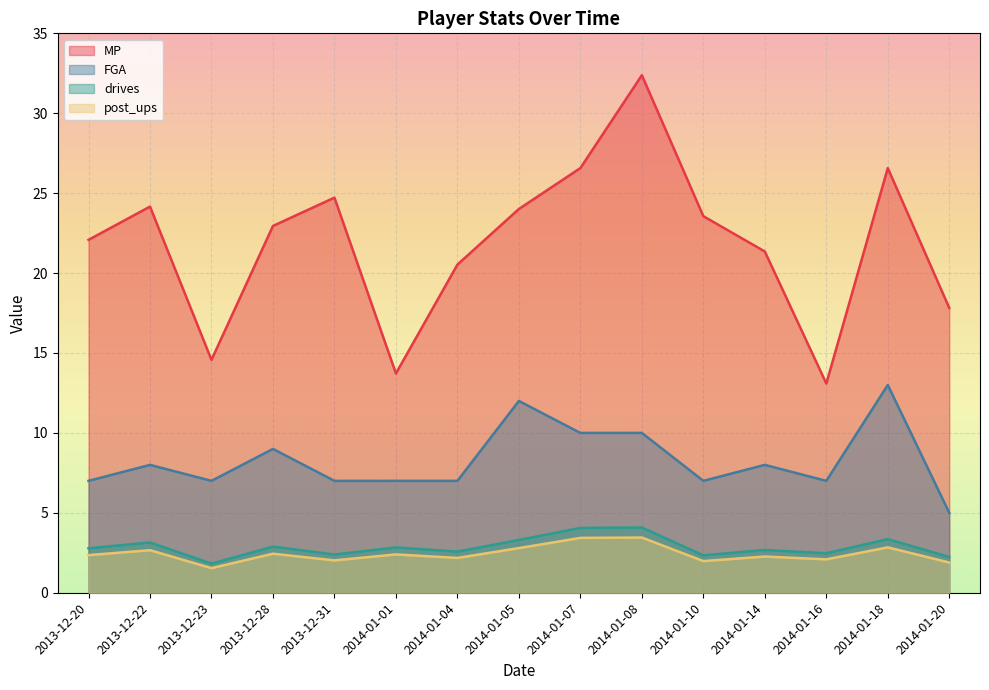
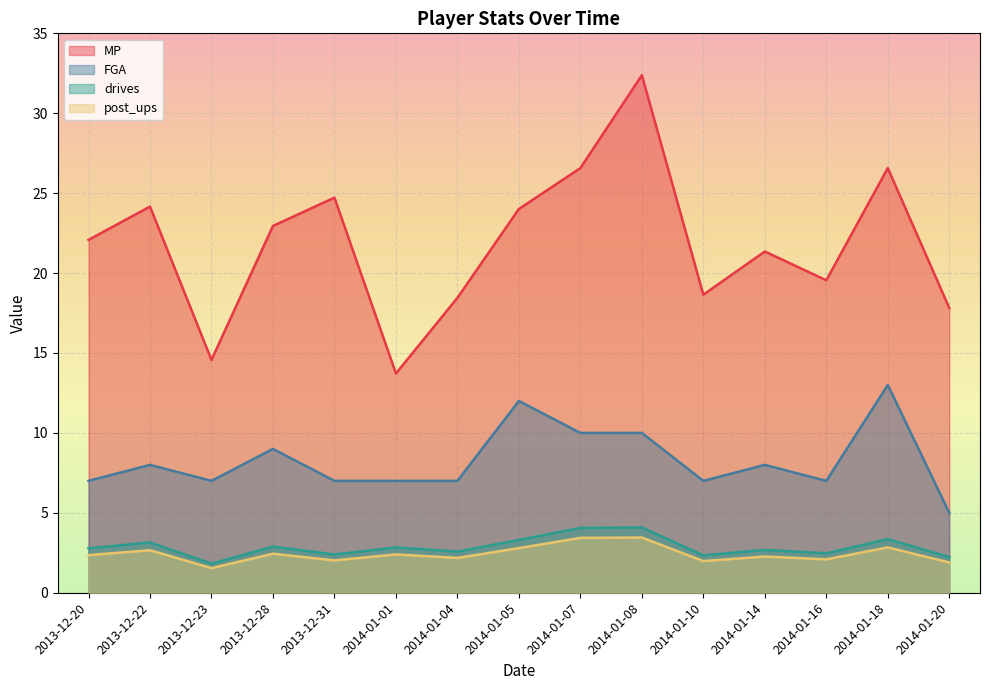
  {
    "MP": {
      "2013-12-20": 22.1,
      "2013-12-22": 24.2,
      "2013-12-23": 14.6,
      "2013-12-28": 23.0,
      "2013-12-31": 24.7,
      "2014-01-01": 13.7,
-     "2014-01-04": 20.5,
+     "2014-01-04": 18.5,
      "2014-01-05": 24.0,
      "2014-01-07": 26.6,
      "2014-01-08": 32.4,
-     "2014-01-10": 23.6,
+     "2014-01-10": 18.7,
      "2014-01-14": 21.4,
-     "2014-01-16": 13.1,
+     "2014-01-16": 19.6,
      "2014-01-18": 26.6,
      "2014-01-20": 17.8
    },
    "post_ups": {
      "2013-12-20": 2.4,
      "2013-12-22": 2.7,
      "2013-12-23": 1.5,
      "2013-12-28": 2.4,
      "2013-12-31": 2.0,
      "2014-01-01": 2.4,
      "2014-01-04": 2.2,
      "2014-01-05": 2.8,
      "2014-01-07": 3.4,
      "2014-01-08": 3.5,
      "2014-01-10": 2.0,
      "2014-01-14": 2.3,
      "2014-01-16": 2.1,
      "2014-01-18": 2.8,
      "2014-01-20": 1.9
    }
  }
